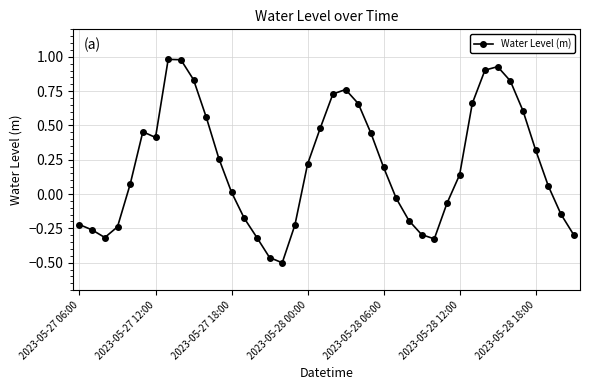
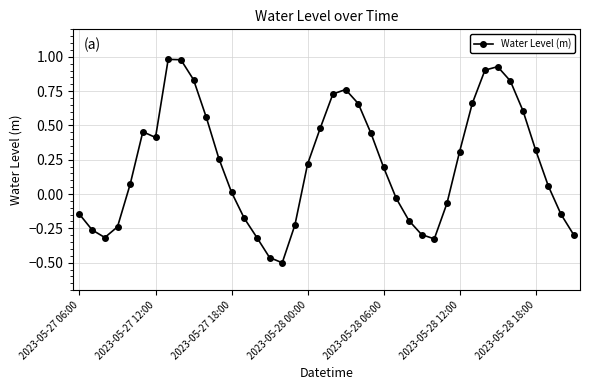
  {
-   "2023-05-27 06:00": -0.22,
+   "2023-05-27 06:00": -0.15,
    "2023-05-27 12:00": 0.41,
    "2023-05-27 18:00": 0.01,
    "2023-05-28 00:00": 0.22,
    "2023-05-28 06:00": 0.19,
-   "2023-05-28 12:00": 0.14,
+   "2023-05-28 12:00": 0.31,
    "2023-05-28 18:00": 0.32
  }
